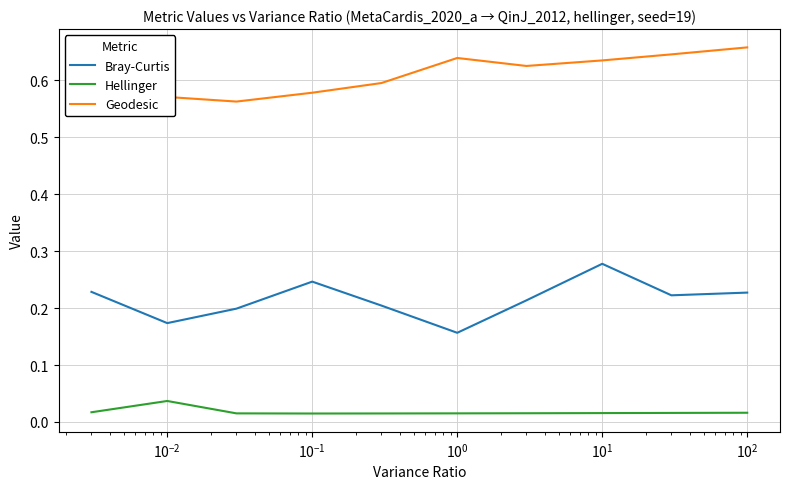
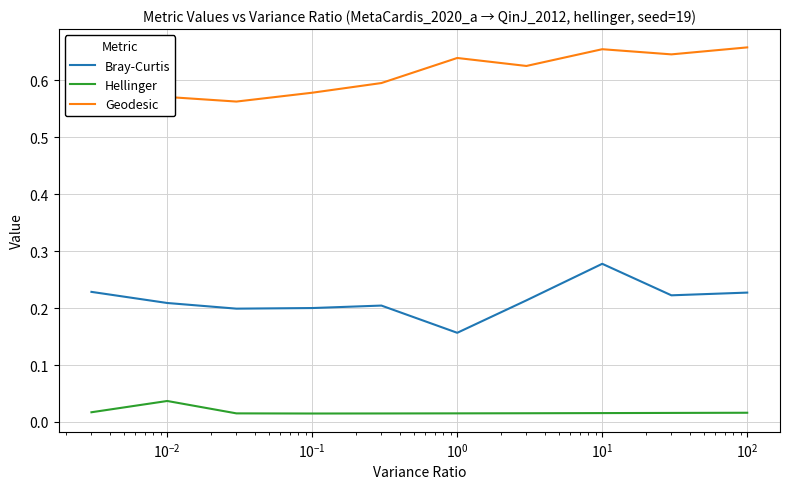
  {
    "Bray-Curtis": {
-     "10^-2": 0.17,
-     "10^-1": 0.25,
+     "10^-2": 0.21,
+     "10^-1": 0.20,
      "10^0": 0.16,
      "10^1": 0.28,
      "10^2": 0.23
    },
    "Hellinger": {
      "10^-2": 0.04,
      "10^-1": 0.01,
      "10^0": 0.02,
      "10^1": 0.02,
      "10^2": 0.02
    },
    "Geodesic": {
      "10^-1": 0.58,
      "10^0": 0.64,
-     "10^1": 0.64,
+     "10^1": 0.65,
      "10^2": 0.66
    }
  }
